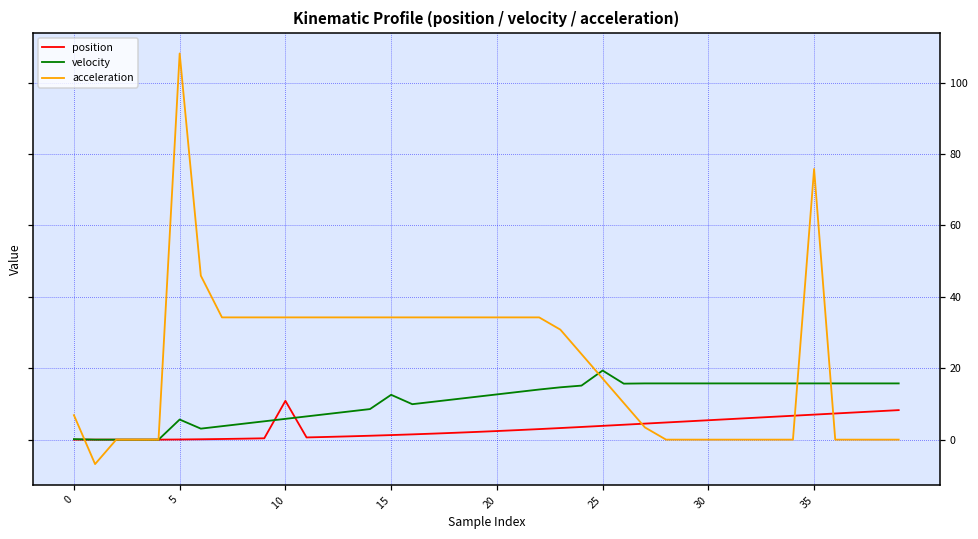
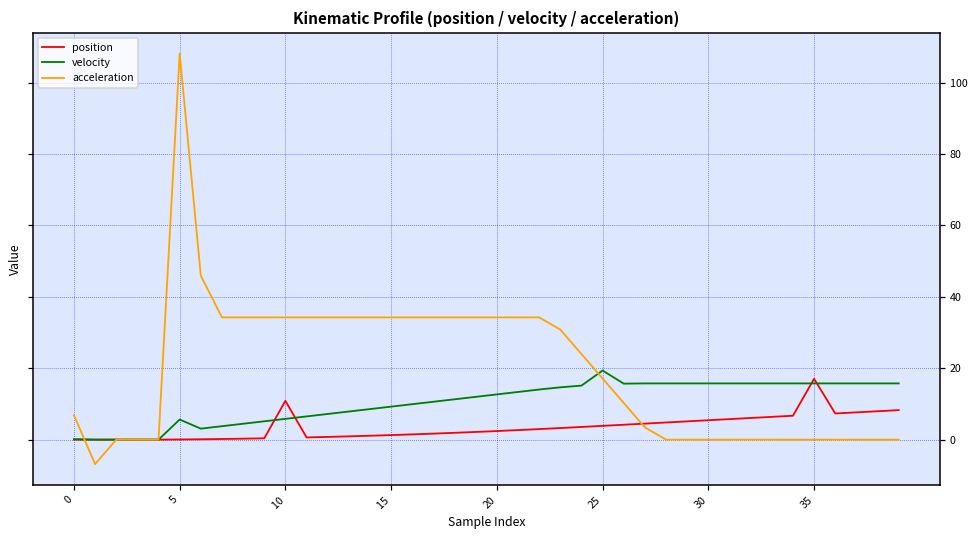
  {
    "position": {
      "5": 0,
      "10": 11,
      "15": 1,
      "20": 2,
      "25": 4,
      "30": 5,
-     "35": 7
+     "35": 17
    },
    "velocity": {
      "5": 6,
      "10": 6,
-     "15": 13,
+     "15": 9,
      "20": 13,
      "25": 19,
      "30": 16,
      "35": 16
    },
    "acceleration": {
      "0": 7,
      "5": 108,
      "10": 34,
      "15": 34,
      "20": 34,
      "25": 17,
      "30": 0,
-     "35": 76
+     "35": 0
    }
  }
